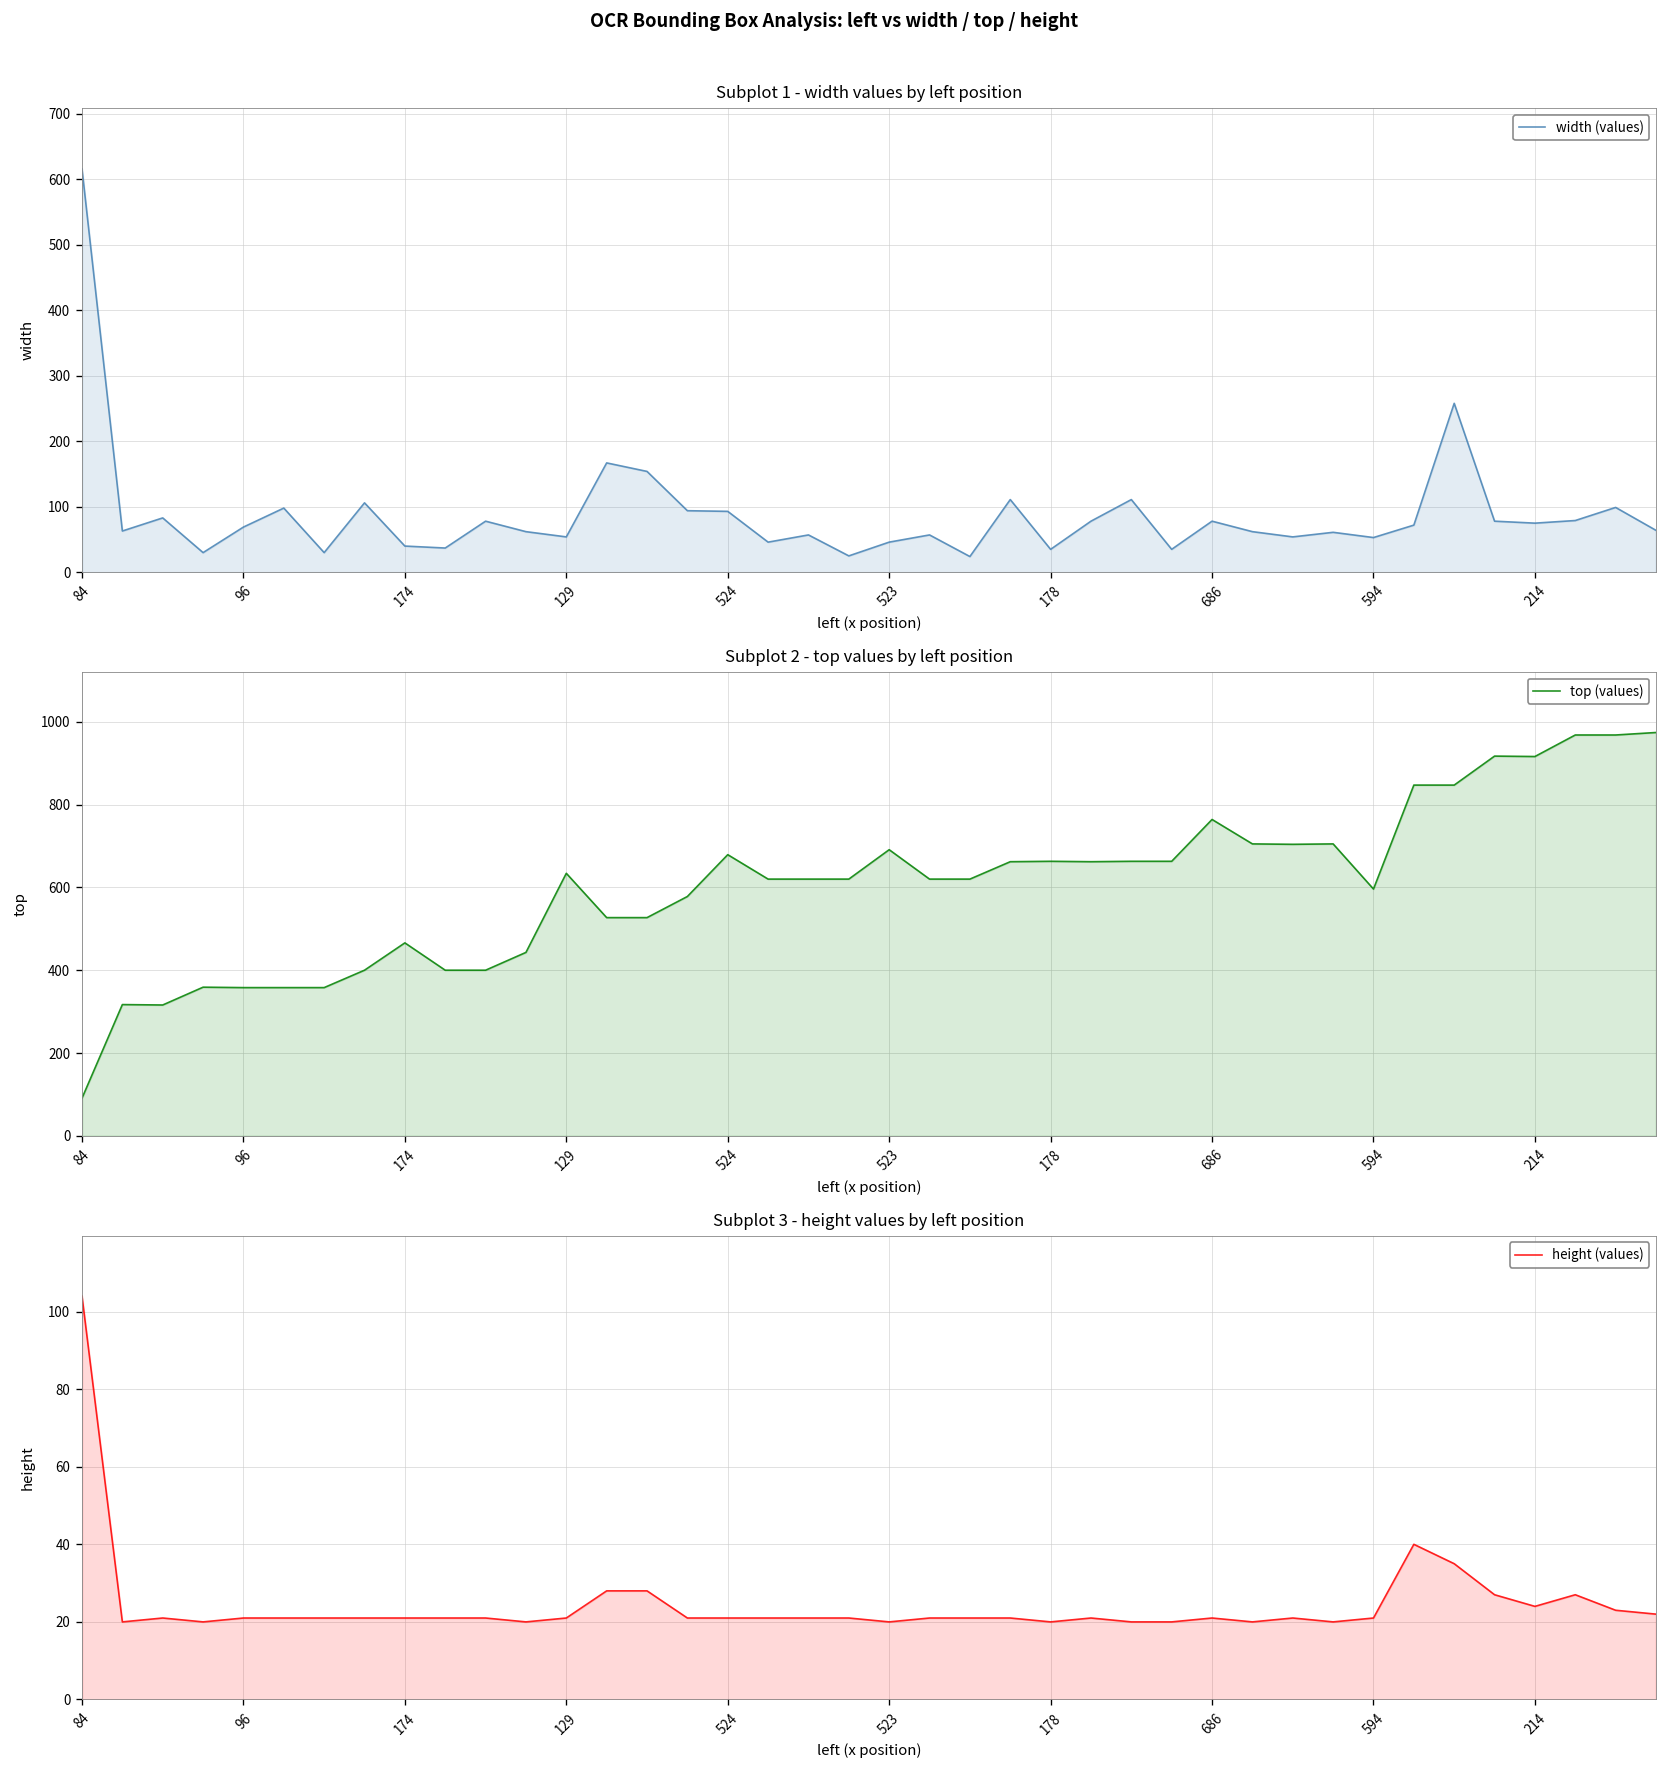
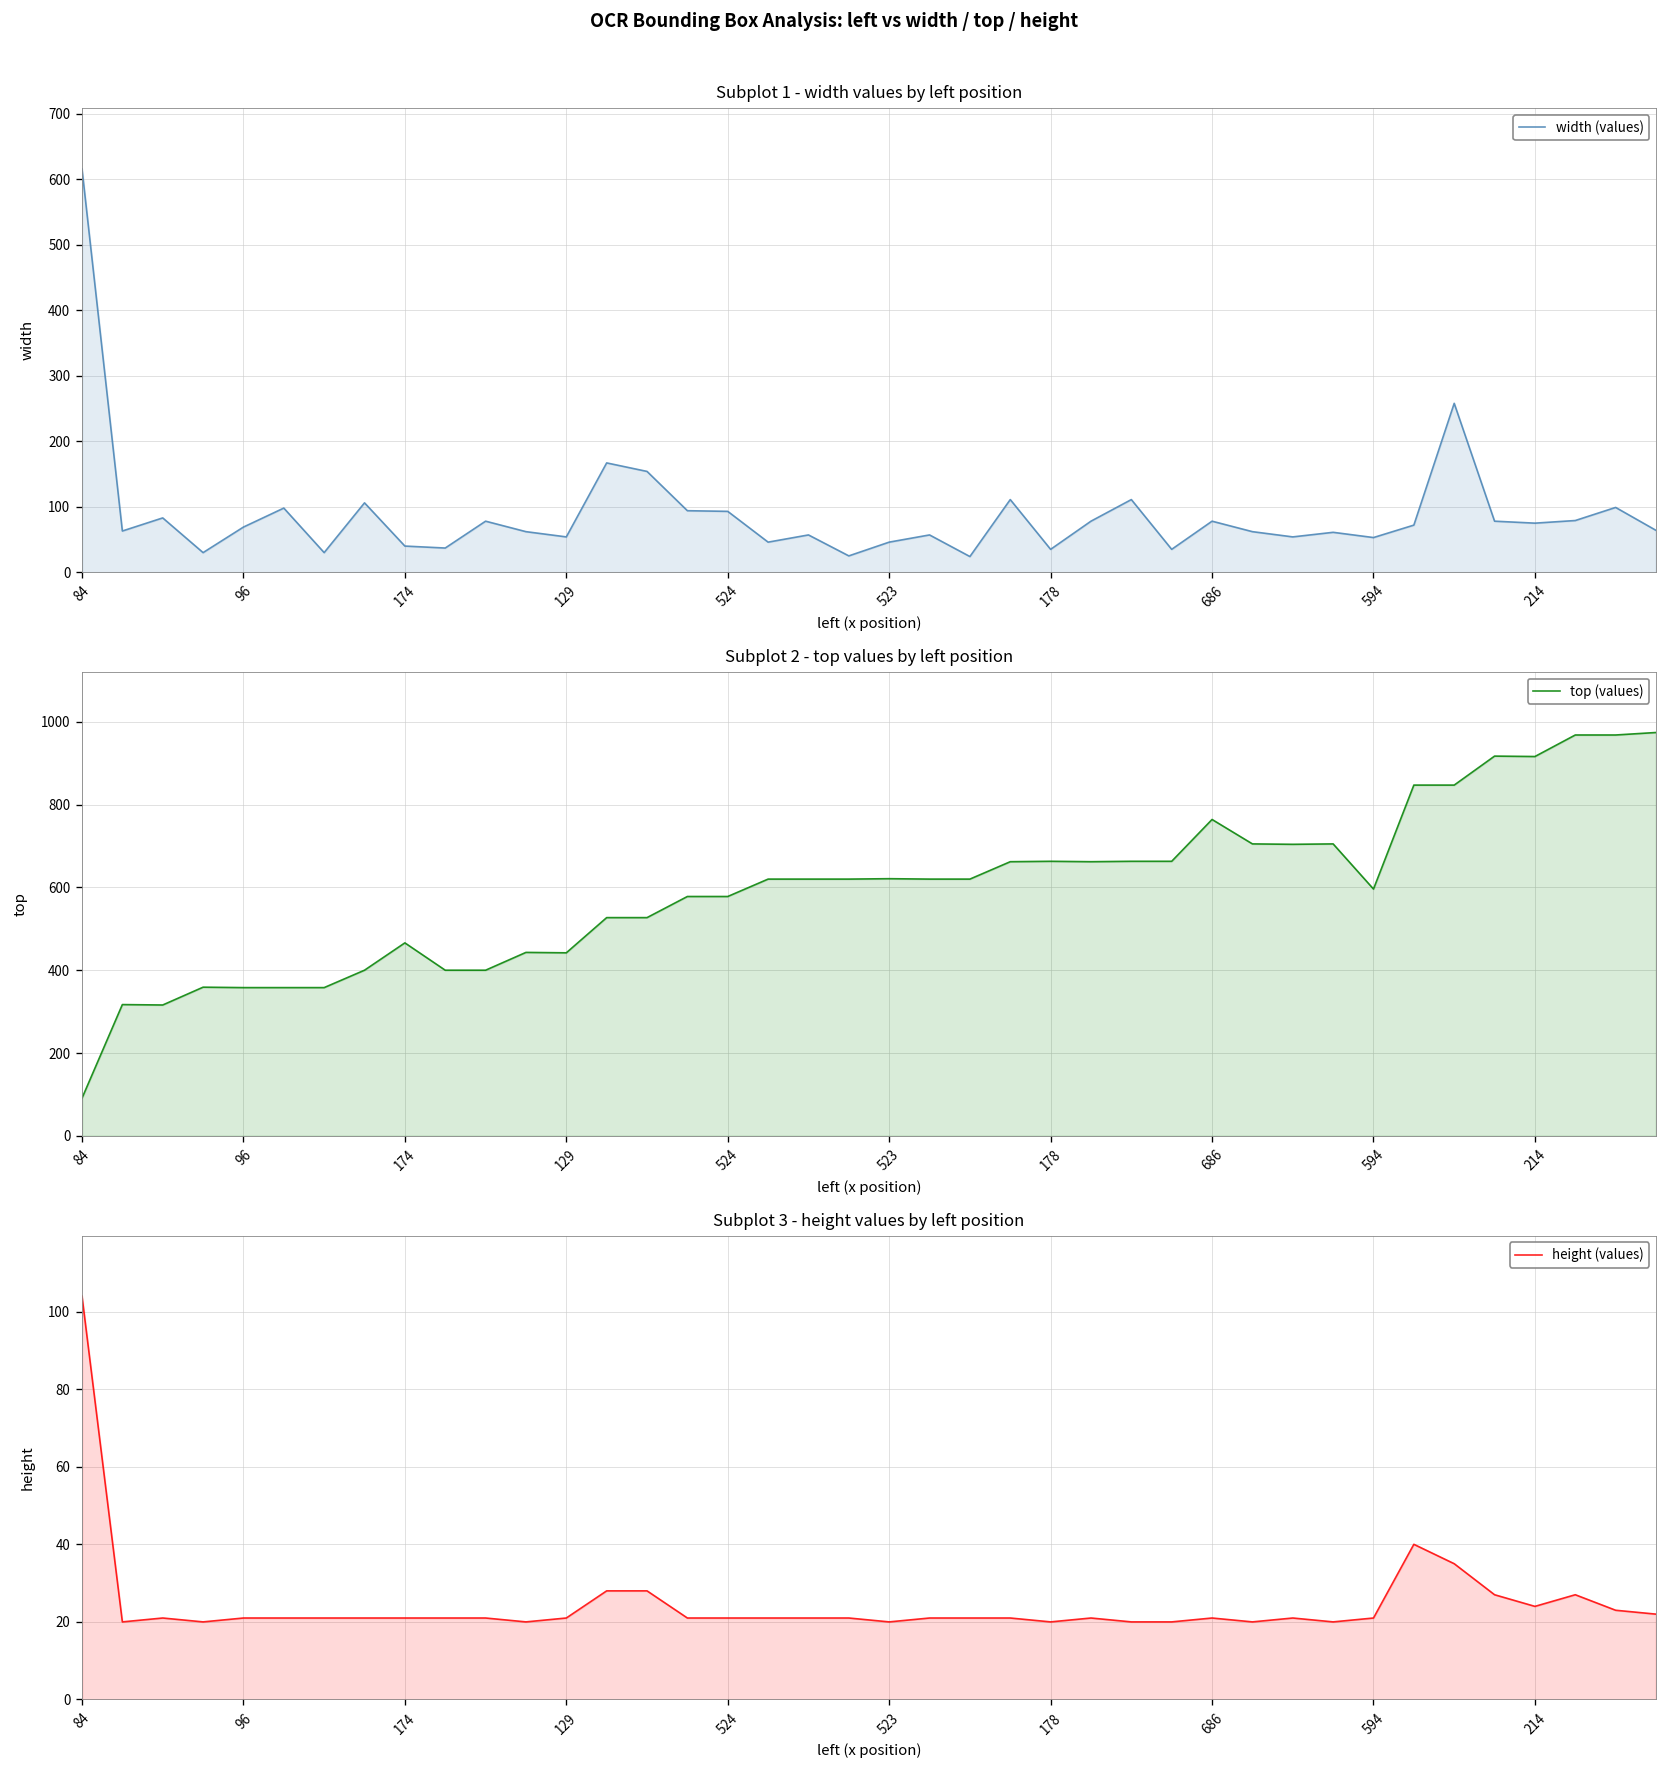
  {
    "Subplot 1 - width values by left position": {
      "84": 620,
      "96": 70,
      "174": 40,
      "129": 50,
      "524": 90,
      "523": 50,
      "178": 40,
      "686": 80,
      "594": 50,
      "214": 80
    },
    "Subplot 2 - top values by left position": {
      "84": 90,
      "96": 360,
      "174": 470,
-     "129": 630,
-     "524": 680,
-     "523": 690,
+     "129": 440,
+     "524": 580,
+     "523": 620,
      "178": 660,
      "686": 760,
      "594": 600,
      "214": 920
    },
    "Subplot 3 - height values by left position": {
      "84": 104,
      "96": 21,
      "174": 21,
      "129": 21,
      "524": 21,
      "523": 20,
      "178": 20,
      "686": 21,
      "594": 21,
      "214": 24
    }
  }
